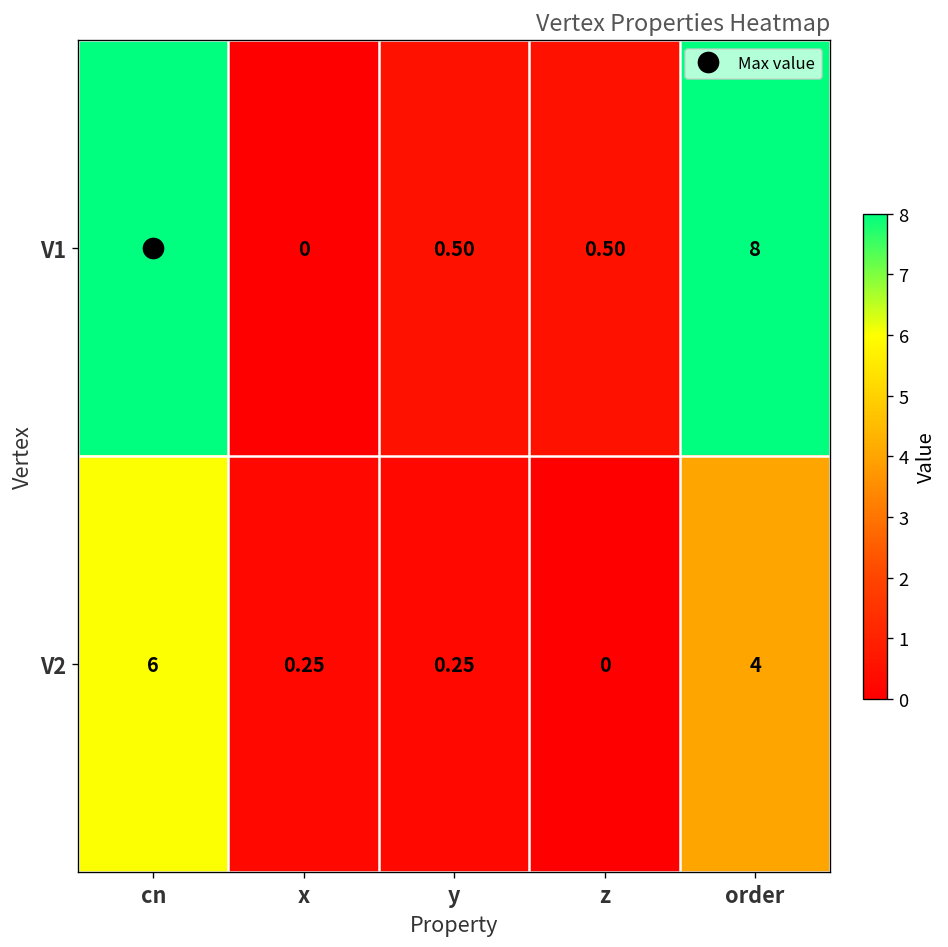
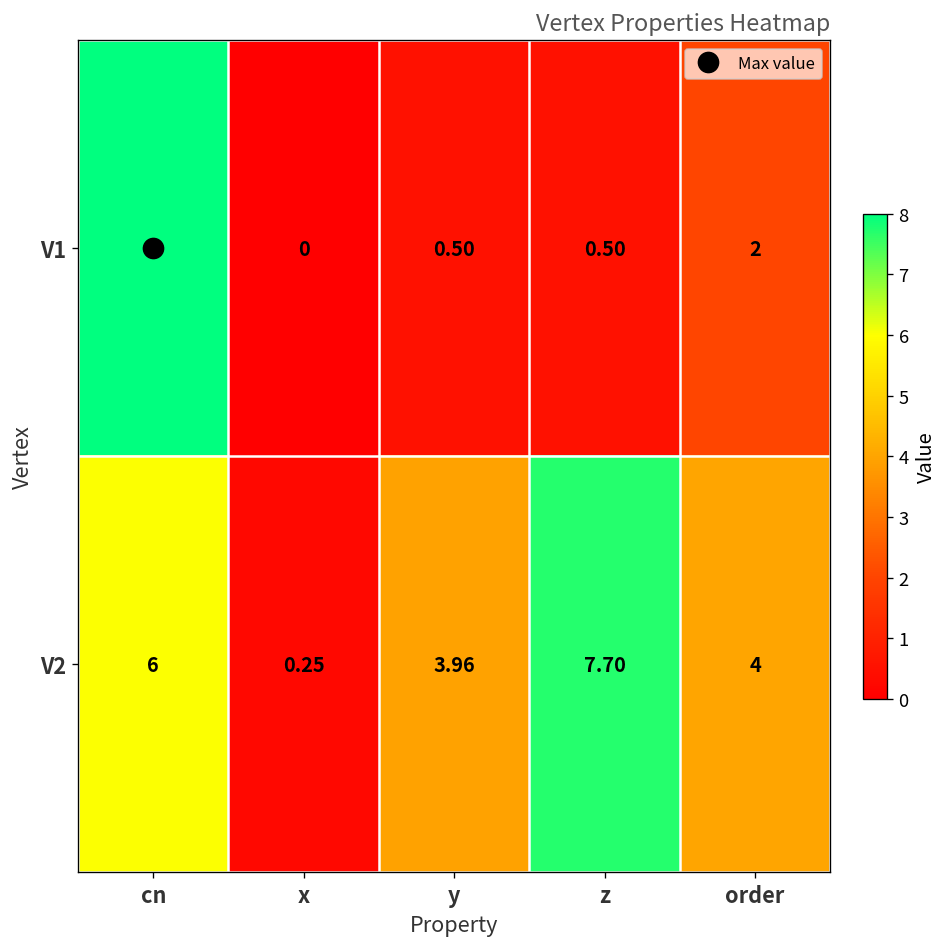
  {
    "V1": {
      "x": 0,
      "y": 0.50,
      "z": 0.50,
-     "order": 8
+     "order": 2
    },
    "V2": {
      "cn": 6,
      "x": 0.25,
-     "y": 0.25,
-     "z": 0,
+     "y": 3.96,
+     "z": 7.70,
      "order": 4
    }
  }
